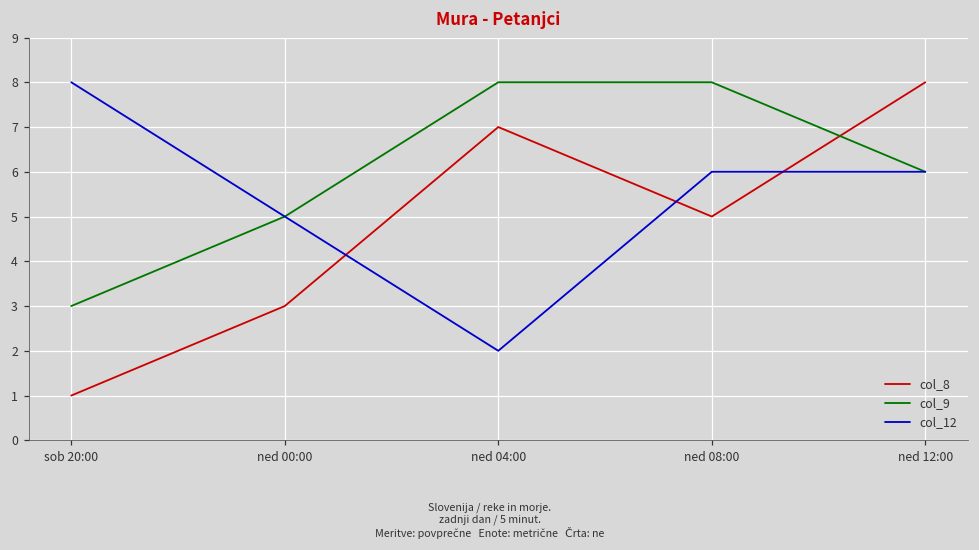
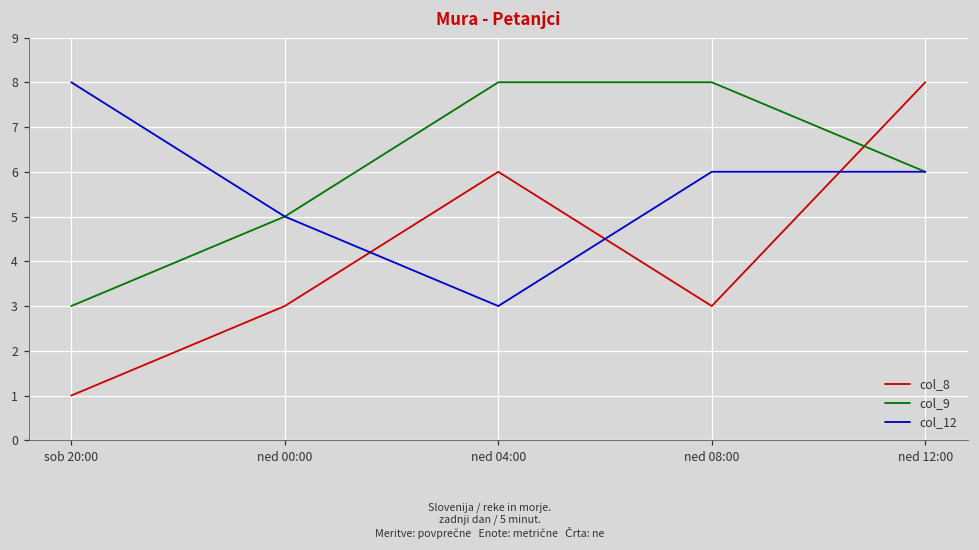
  {
    "col_8": {
      "sob 20:00": 1,
      "ned 00:00": 3,
-     "ned 04:00": 7,
-     "ned 08:00": 5,
+     "ned 04:00": 6,
+     "ned 08:00": 3,
      "ned 12:00": 8
    },
    "col_9": {
      "sob 20:00": 3,
      "ned 04:00": 8,
      "ned 08:00": 8
    },
    "col_12": {
      "sob 20:00": 8,
-     "ned 04:00": 2,
+     "ned 04:00": 3,
      "ned 08:00": 6
    }
  }
